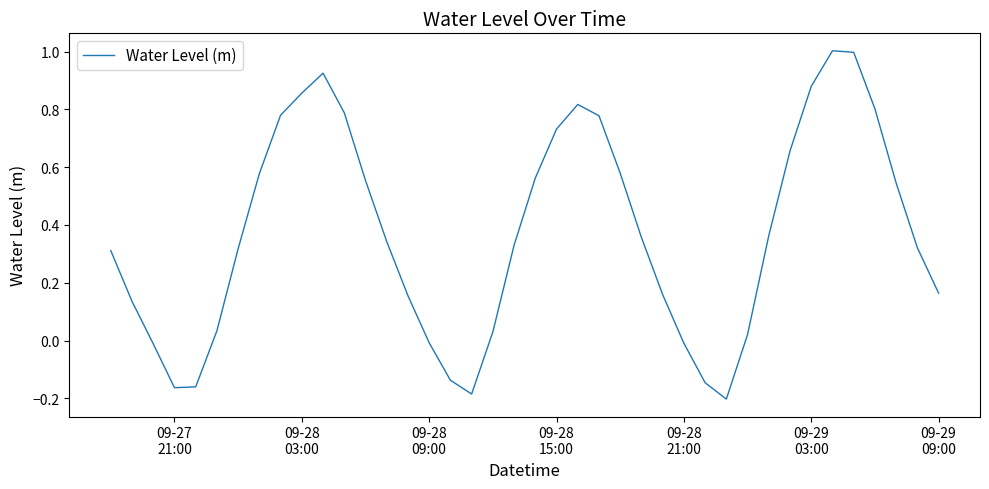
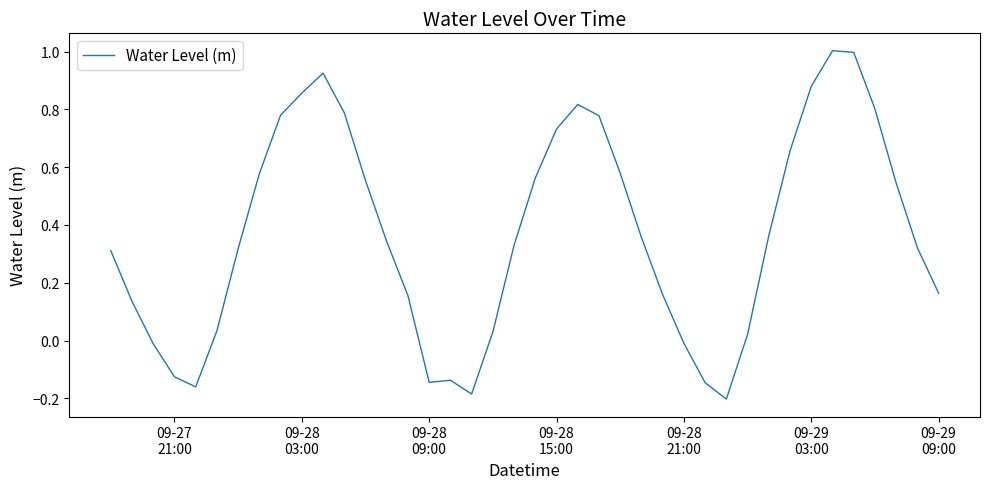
  {
-   "09-27 21:00": -0.16,
+   "09-27 21:00": -0.13,
    "09-28 03:00": 0.86,
-   "09-28 09:00": -0.01,
+   "09-28 09:00": -0.14,
    "09-28 15:00": 0.73,
    "09-28 21:00": -0.01,
    "09-29 03:00": 0.88,
    "09-29 09:00": 0.16
  }
